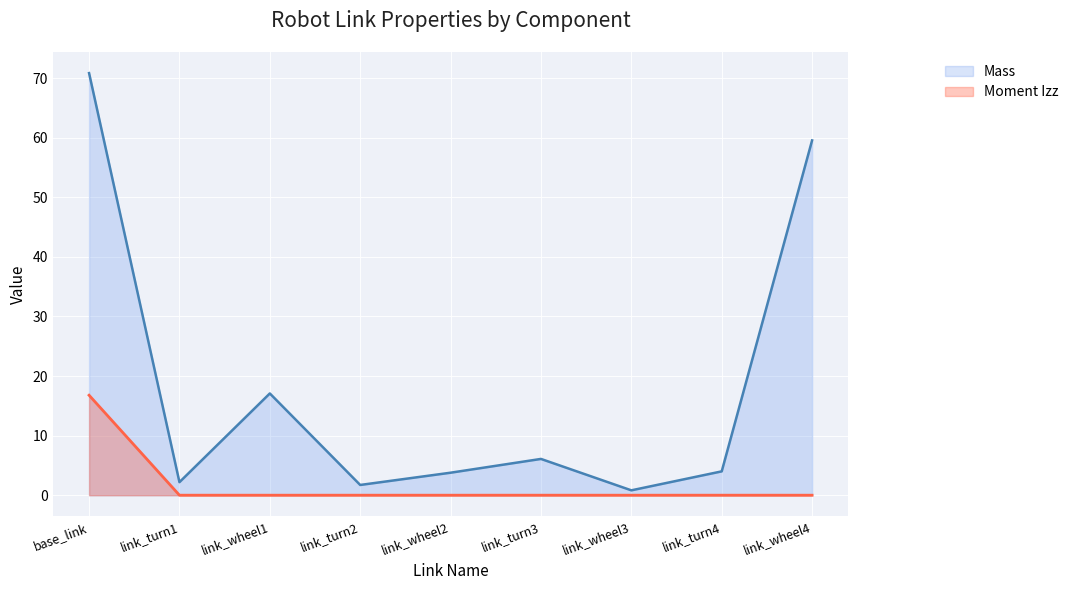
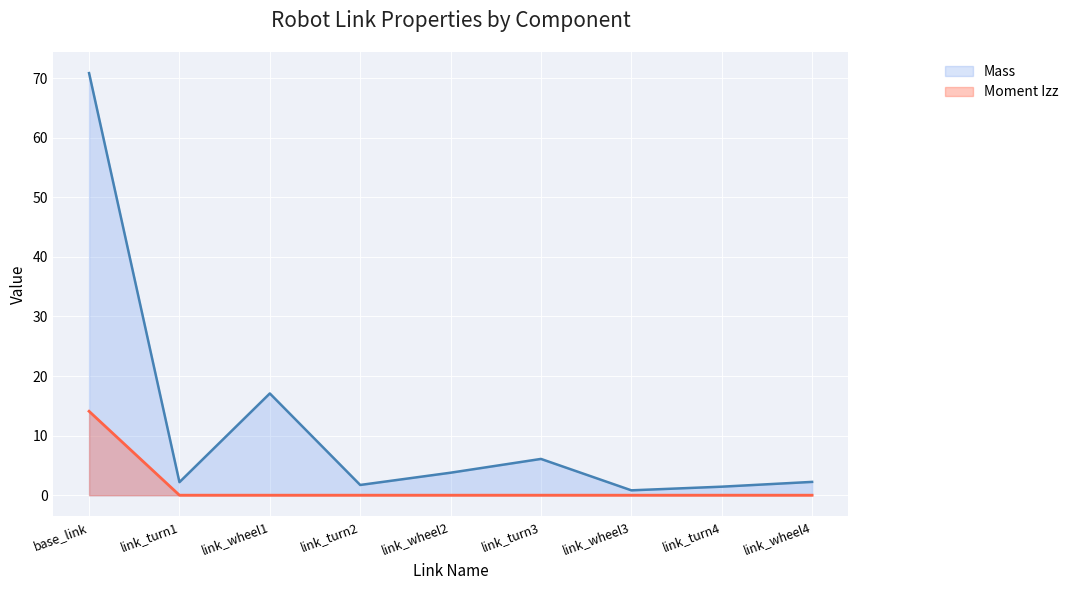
  {
    "Mass": {
      "base_link": 71,
      "link_turn1": 2,
      "link_wheel1": 17,
      "link_turn2": 2,
      "link_wheel2": 4,
      "link_turn3": 6,
      "link_wheel3": 1,
-     "link_turn4": 4,
-     "link_wheel4": 60
+     "link_turn4": 1,
+     "link_wheel4": 2
    },
    "Moment Izz": {
-     "base_link": 17,
+     "base_link": 14,
      "link_turn1": 0,
      "link_wheel1": 0,
      "link_turn2": 0,
      "link_wheel2": 0,
      "link_turn3": 0,
      "link_wheel3": 0,
      "link_turn4": 0,
      "link_wheel4": 0
    }
  }
